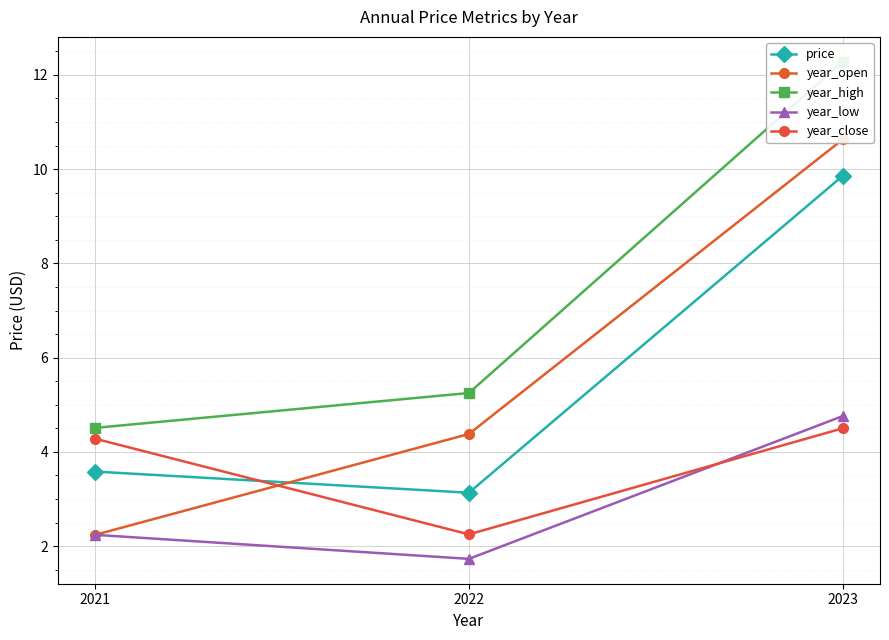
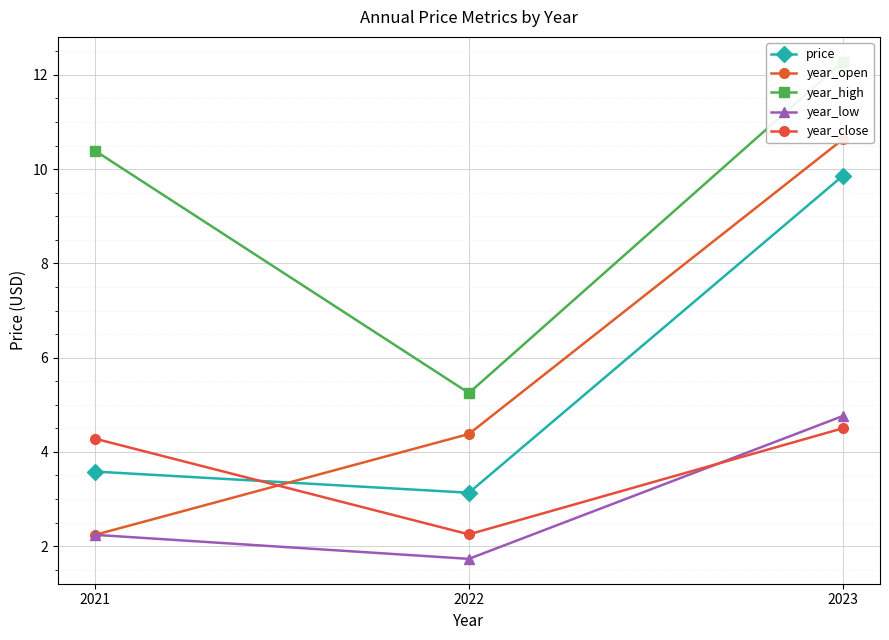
  {
    "price": {
      "2021": 3.6,
      "2022": 3.1,
      "2023": 9.9
    },
    "year_high": {
-     "2021": 4.5,
+     "2021": 10.4,
      "2022": 5.3
    },
    "year_low": {
      "2022": 1.7,
      "2023": 4.8
    }
  }
